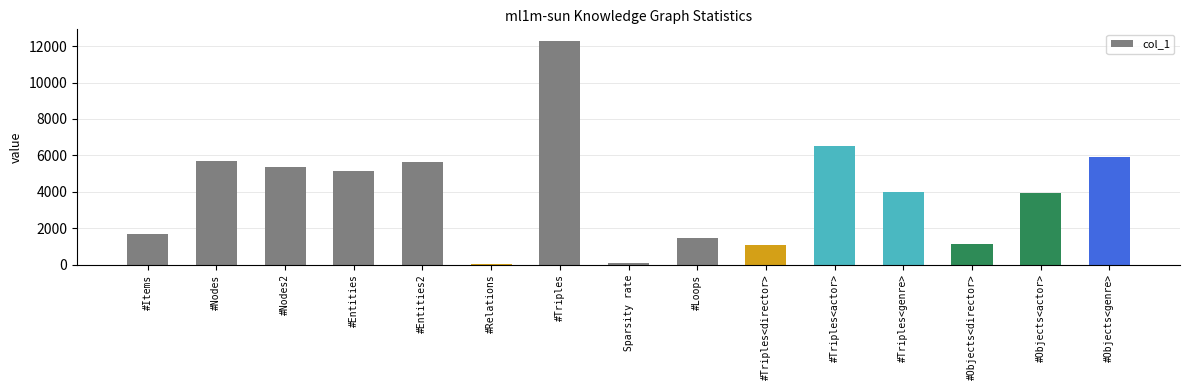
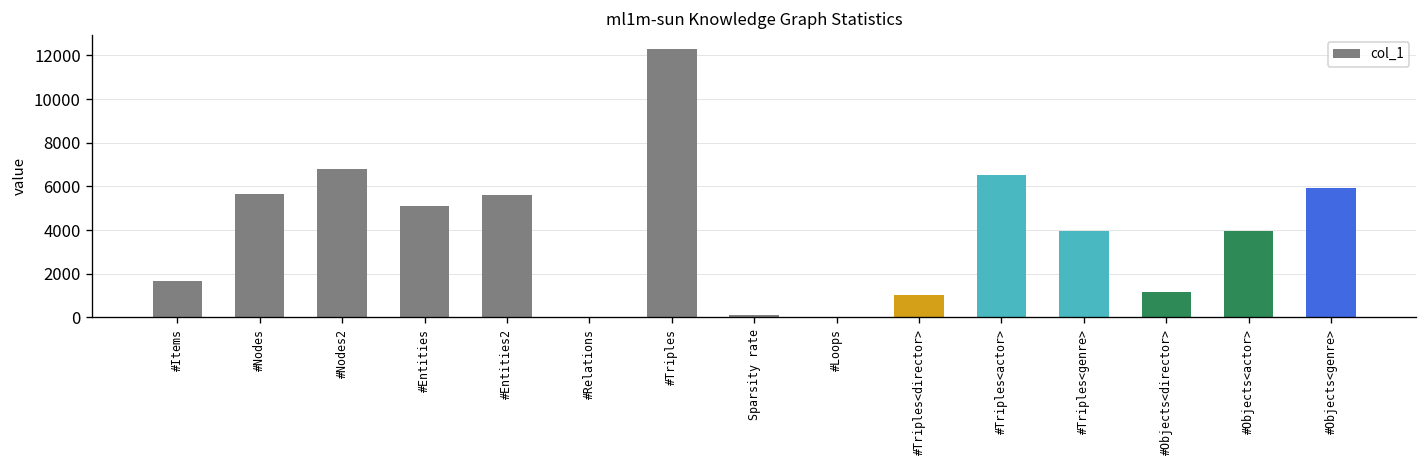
  {
    "#Items": 1700,
    "#Nodes": 5700,
-   "#Nodes2": 5400,
+   "#Nodes2": 6800,
    "#Entities": 5100,
    "#Entities2": 5600,
    "#Triples": 12300,
-   "#Loops": 1500,
+   "#Loops": 0,
    "#Triples<director>": 1000,
    "#Triples<actor>": 6500,
    "#Triples<genre>": 4000,
    "#Objects<director>": 1200,
    "#Objects<actor>": 3900,
    "#Objects<genre>": 5900
  }
